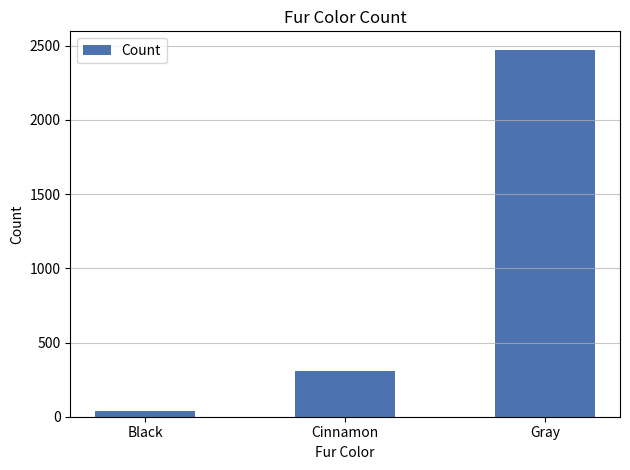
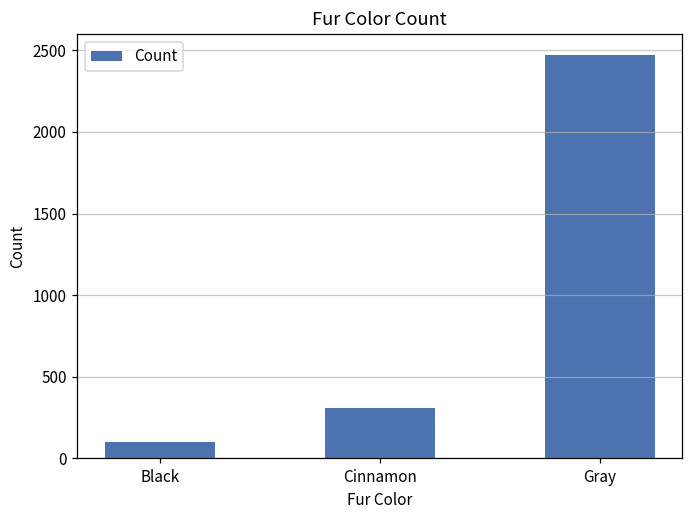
  {
-   "Black": 40,
+   "Black": 100,
    "Cinnamon": 310,
    "Gray": 2470
  }
